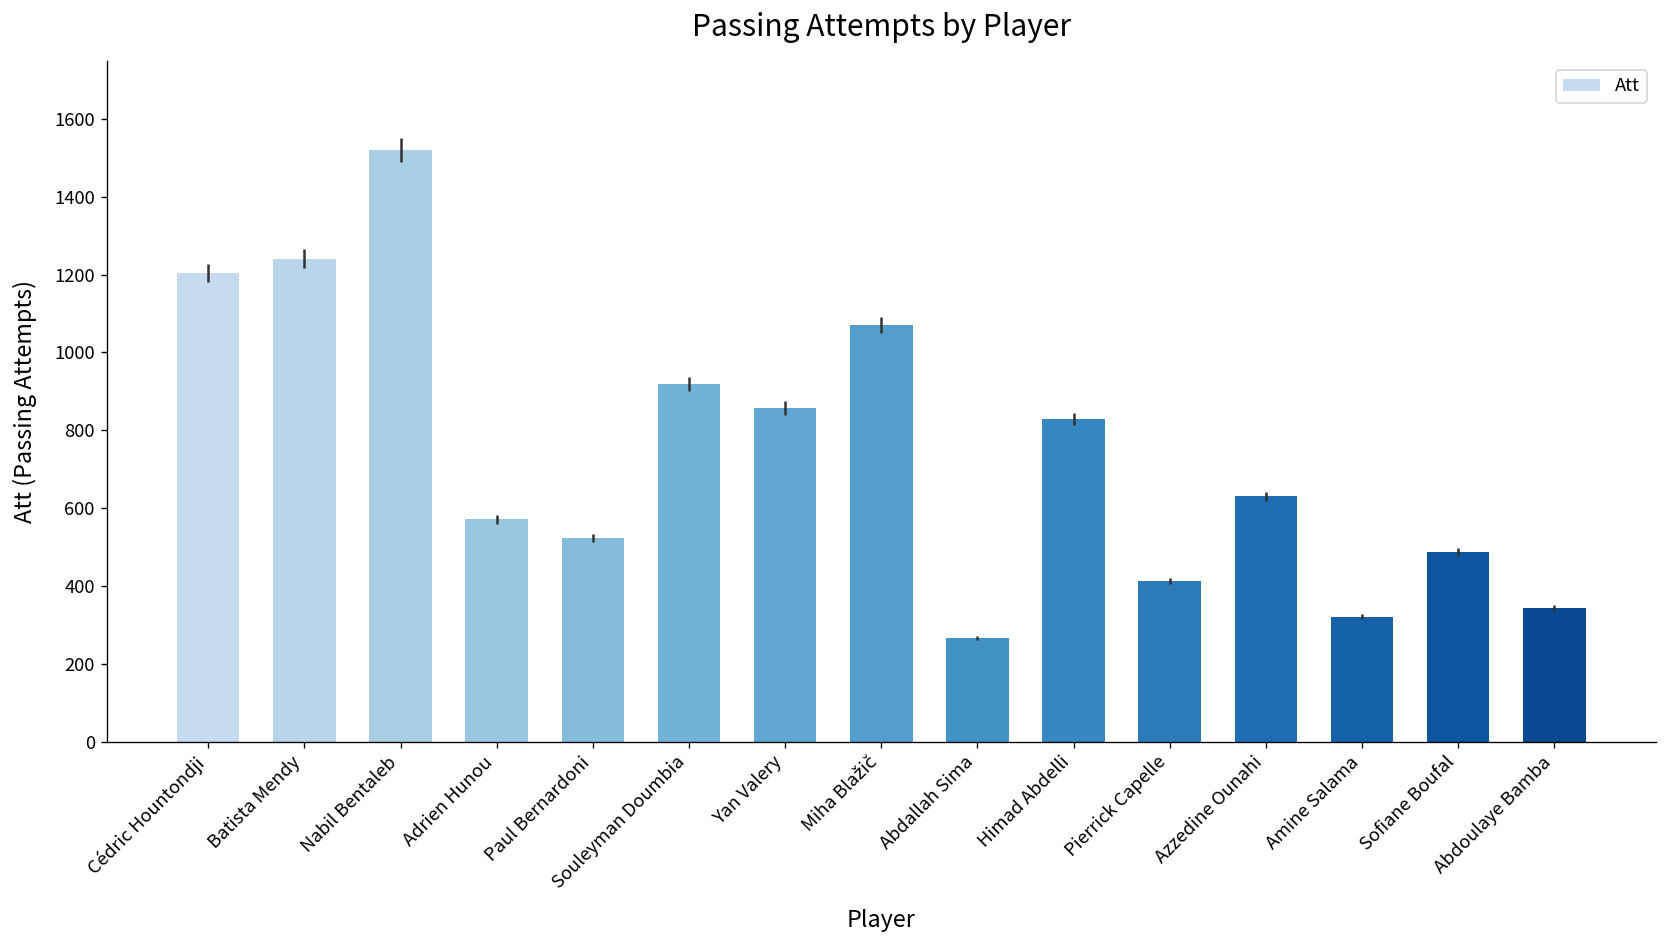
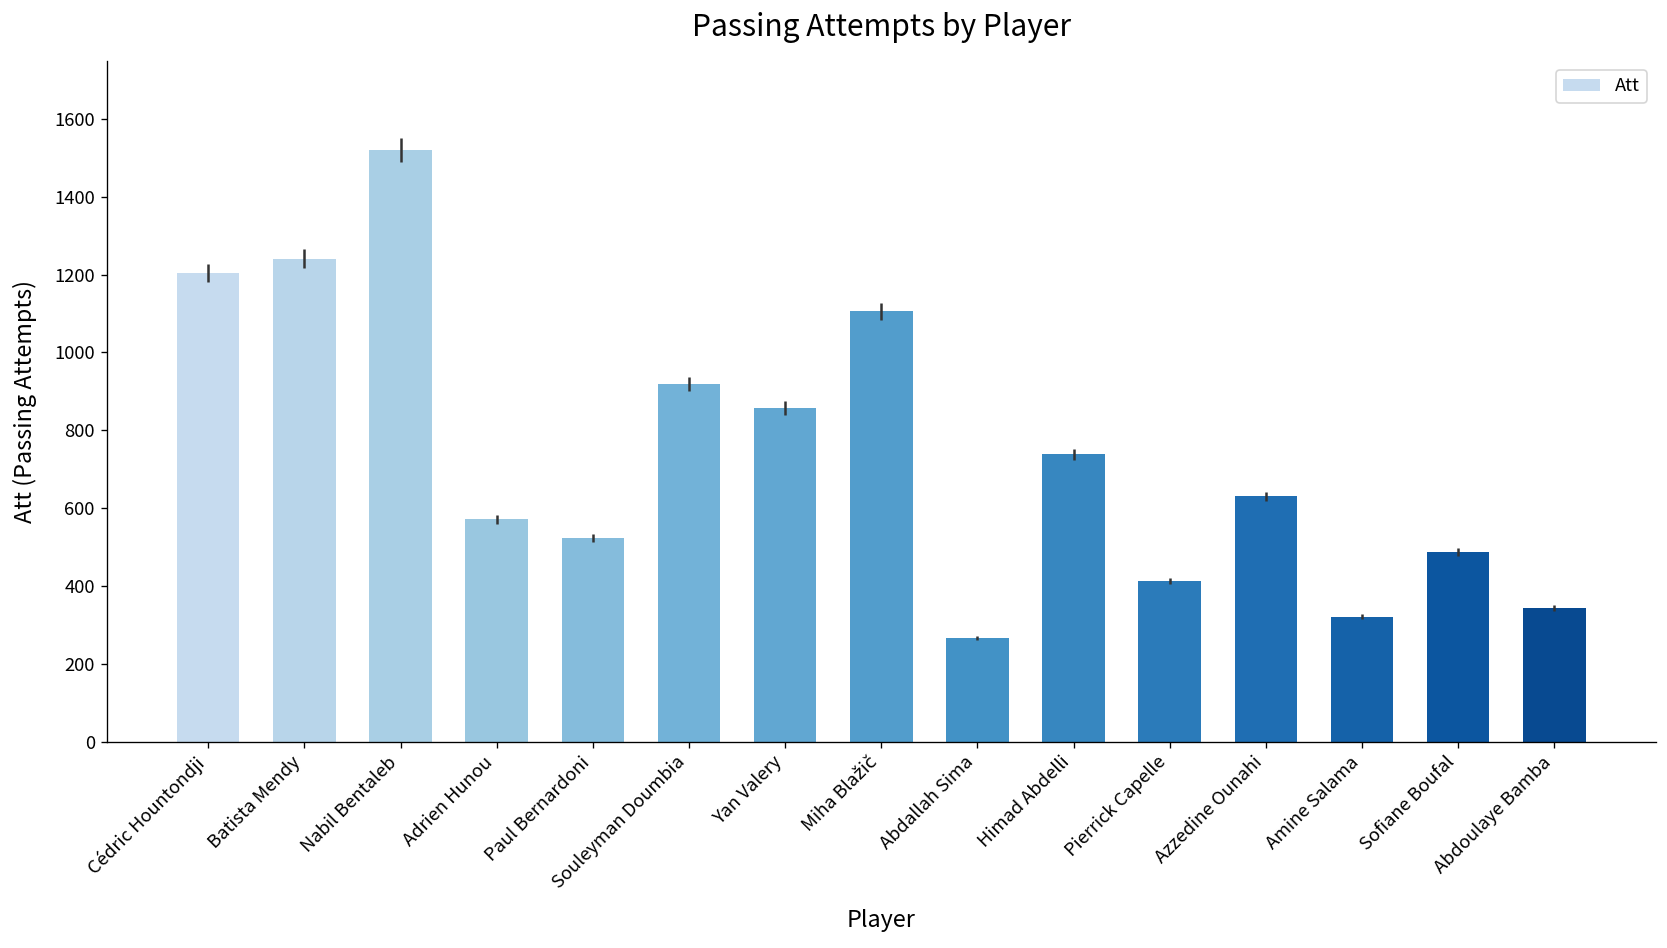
  {
    "Cédric Hountondji": 1200,
    "Batista Mendy": 1240,
    "Nabil Bentaleb": 1520,
    "Adrien Hunou": 570,
    "Paul Bernardoni": 520,
    "Souleyman Doumbia": 920,
    "Yan Valery": 860,
-   "Miha Blažič": 1070,
+   "Miha Blažič": 1110,
    "Abdallah Sima": 270,
-   "Himad Abdelli": 830,
+   "Himad Abdelli": 740,
    "Pierrick Capelle": 410,
    "Azzedine Ounahi": 630,
    "Amine Salama": 320,
    "Sofiane Boufal": 490,
    "Abdoulaye Bamba": 340
  }
